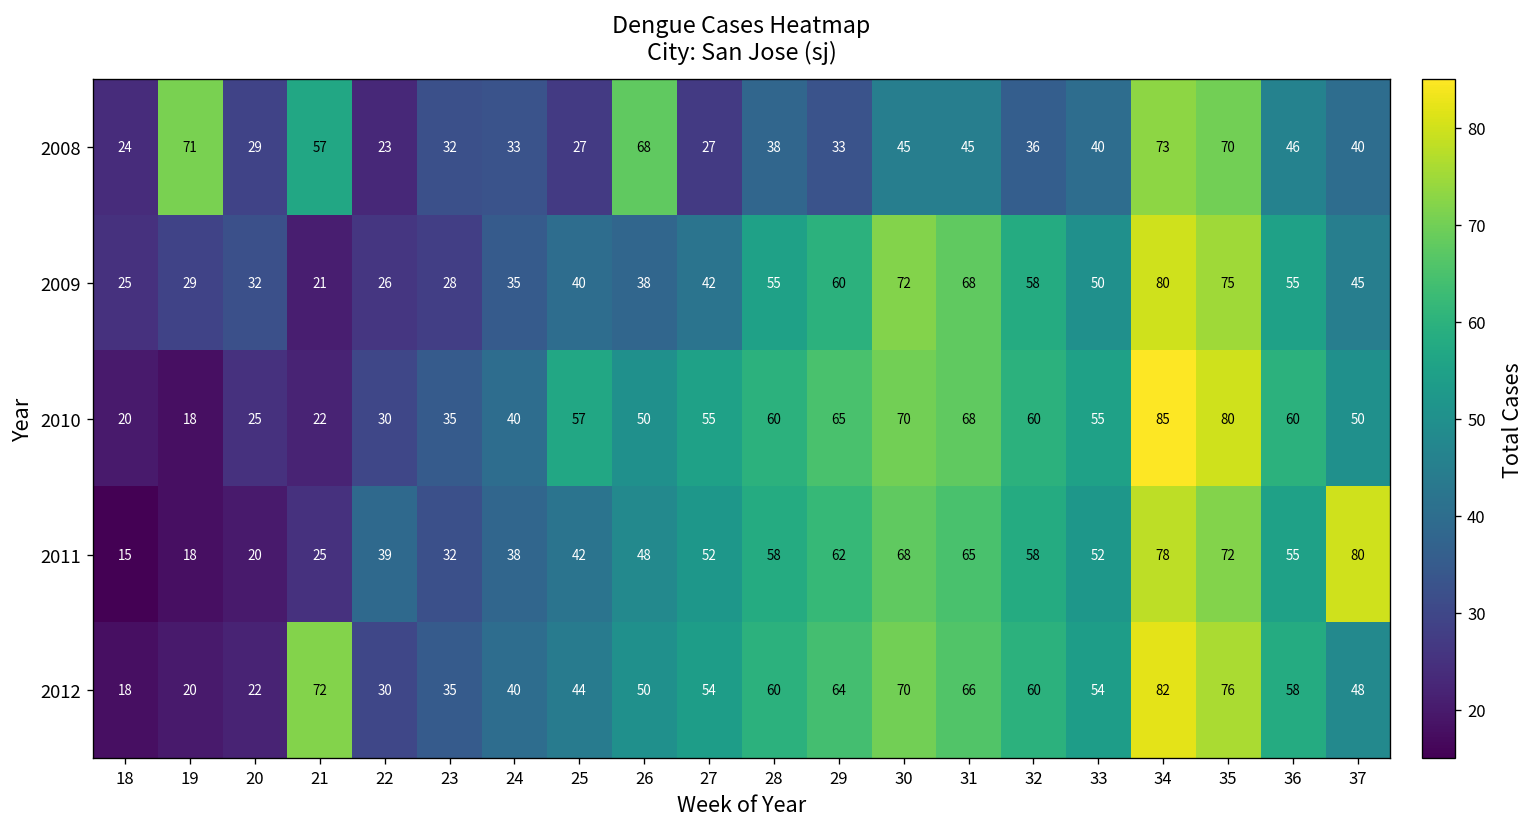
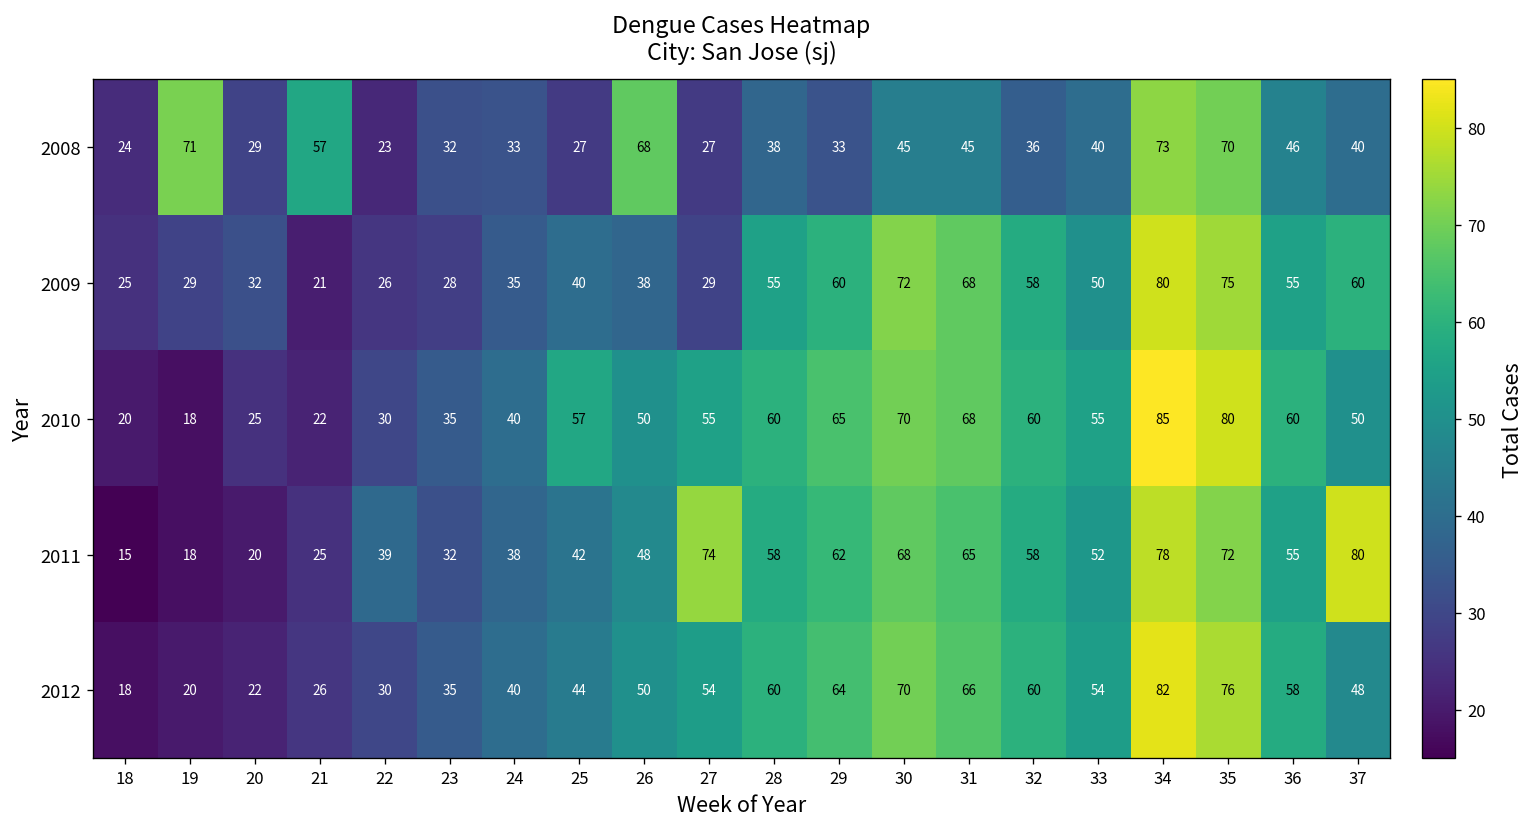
  {
    "2008": {
      "18": 24,
      "19": 71,
      "20": 29,
      "21": 57,
      "22": 23,
      "23": 32,
      "24": 33,
      "25": 27,
      "26": 68,
      "27": 27,
      "28": 38,
      "29": 33,
      "30": 45,
      "31": 45,
      "32": 36,
      "33": 40,
      "34": 73,
      "35": 70,
      "36": 46,
      "37": 40
    },
    "2009": {
      "18": 25,
      "19": 29,
      "20": 32,
      "21": 21,
      "22": 26,
      "23": 28,
      "24": 35,
      "25": 40,
      "26": 38,
-     "27": 42,
+     "27": 29,
      "28": 55,
      "29": 60,
      "30": 72,
      "31": 68,
      "32": 58,
      "33": 50,
      "34": 80,
      "35": 75,
      "36": 55,
-     "37": 45
+     "37": 60
    },
    "2010": {
      "18": 20,
      "19": 18,
      "20": 25,
      "21": 22,
      "22": 30,
      "23": 35,
      "24": 40,
      "25": 57,
      "26": 50,
      "27": 55,
      "28": 60,
      "29": 65,
      "30": 70,
      "31": 68,
      "32": 60,
      "33": 55,
      "34": 85,
      "35": 80,
      "36": 60,
      "37": 50
    },
    "2011": {
      "18": 15,
      "19": 18,
      "20": 20,
      "21": 25,
      "22": 39,
      "23": 32,
      "24": 38,
      "25": 42,
      "26": 48,
-     "27": 52,
+     "27": 74,
      "28": 58,
      "29": 62,
      "30": 68,
      "31": 65,
      "32": 58,
      "33": 52,
      "34": 78,
      "35": 72,
      "36": 55,
      "37": 80
    },
    "2012": {
      "18": 18,
      "19": 20,
      "20": 22,
-     "21": 72,
+     "21": 26,
      "22": 30,
      "23": 35,
      "24": 40,
      "25": 44,
      "26": 50,
      "27": 54,
      "28": 60,
      "29": 64,
      "30": 70,
      "31": 66,
      "32": 60,
      "33": 54,
      "34": 82,
      "35": 76,
      "36": 58,
      "37": 48
    }
  }
